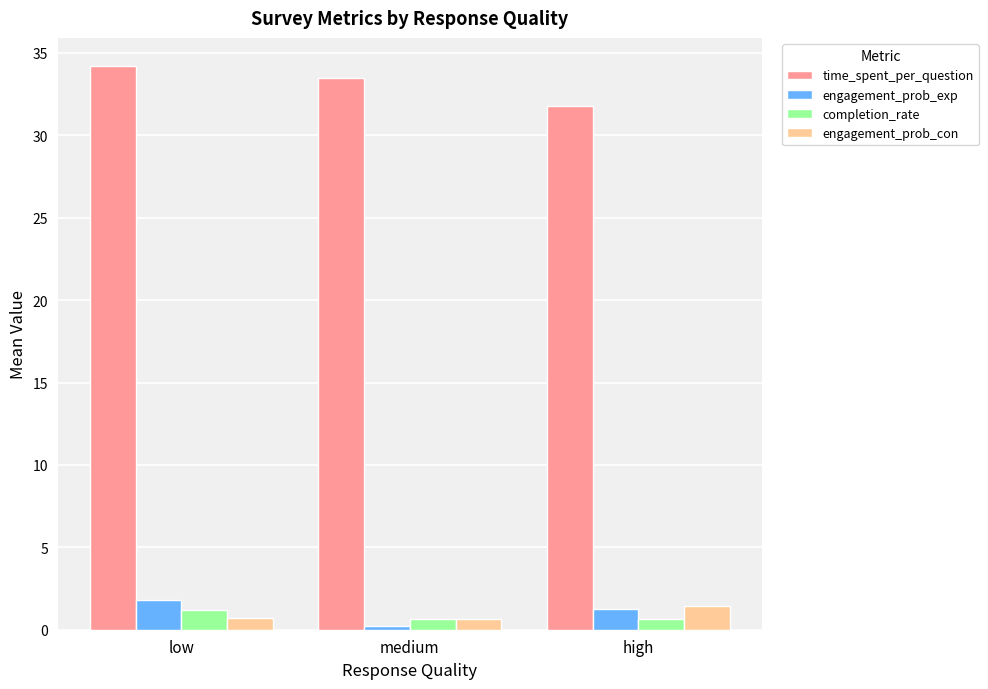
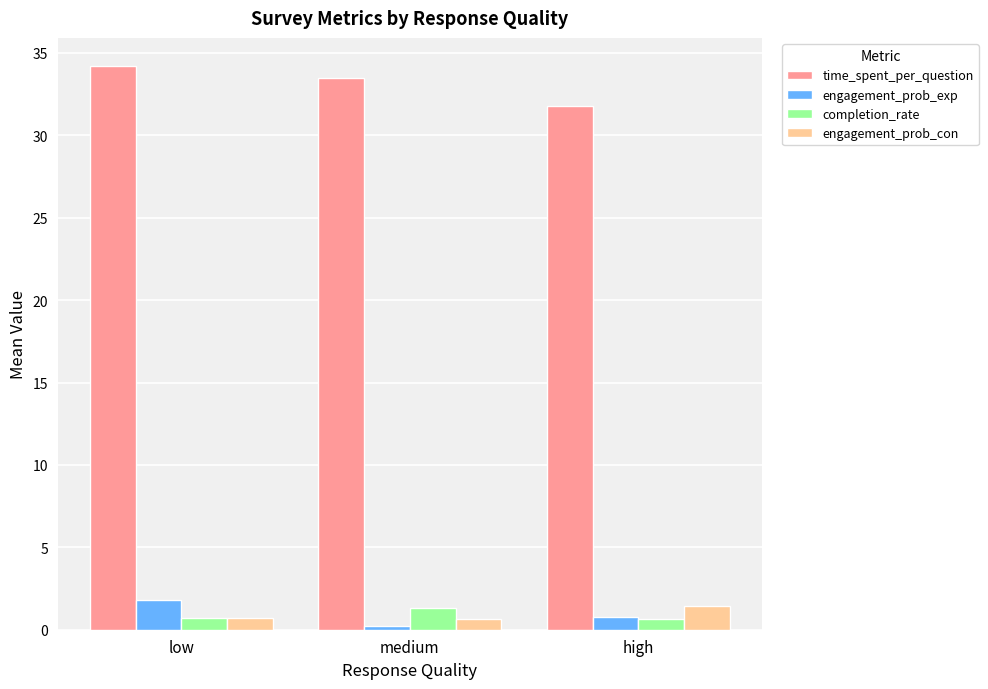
  {
    "engagement_prob_exp": {
      "low": 1.8,
      "medium": 0.2,
-     "high": 1.3
+     "high": 0.8
    },
    "completion_rate": {
-     "low": 1.2,
-     "medium": 0.7,
+     "low": 0.7,
+     "medium": 1.3,
      "high": 0.7
    }
  }
